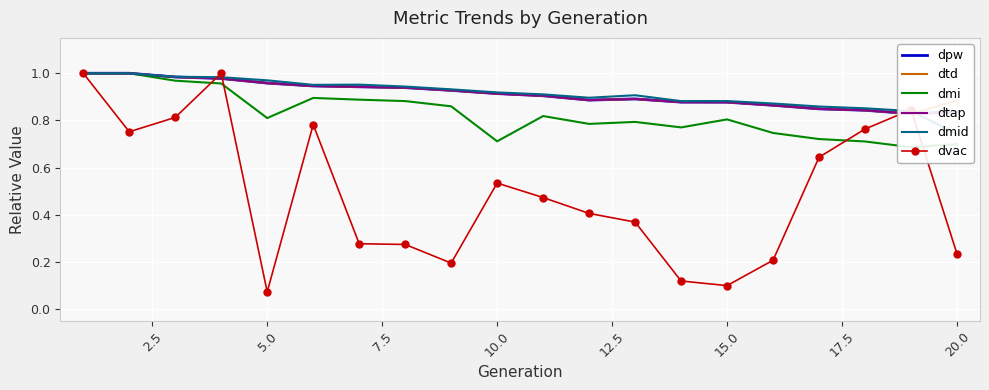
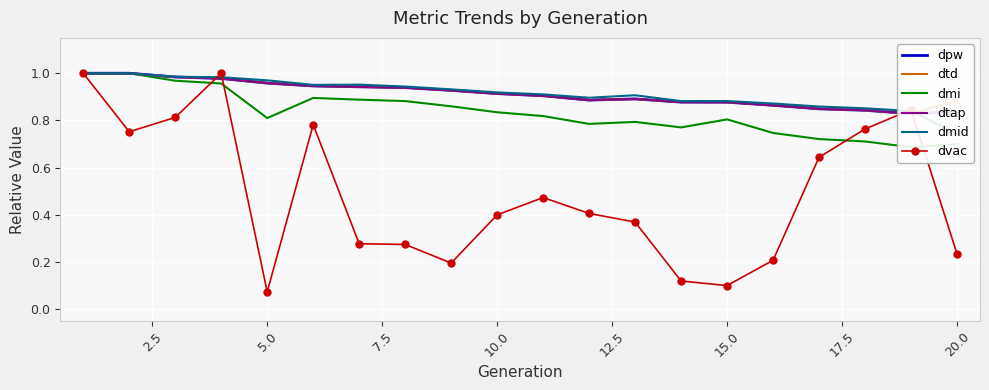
  {
    "dmi": {
      "5.0": 0.81,
-     "10.0": 0.71,
+     "10.0": 0.83,
      "15.0": 0.80
    },
    "dmid": {
      "5.0": 0.97
    },
    "dvac": {
      "5.0": 0.07,
-     "10.0": 0.53,
+     "10.0": 0.40,
      "15.0": 0.10,
      "20.0": 0.23
    }
  }
